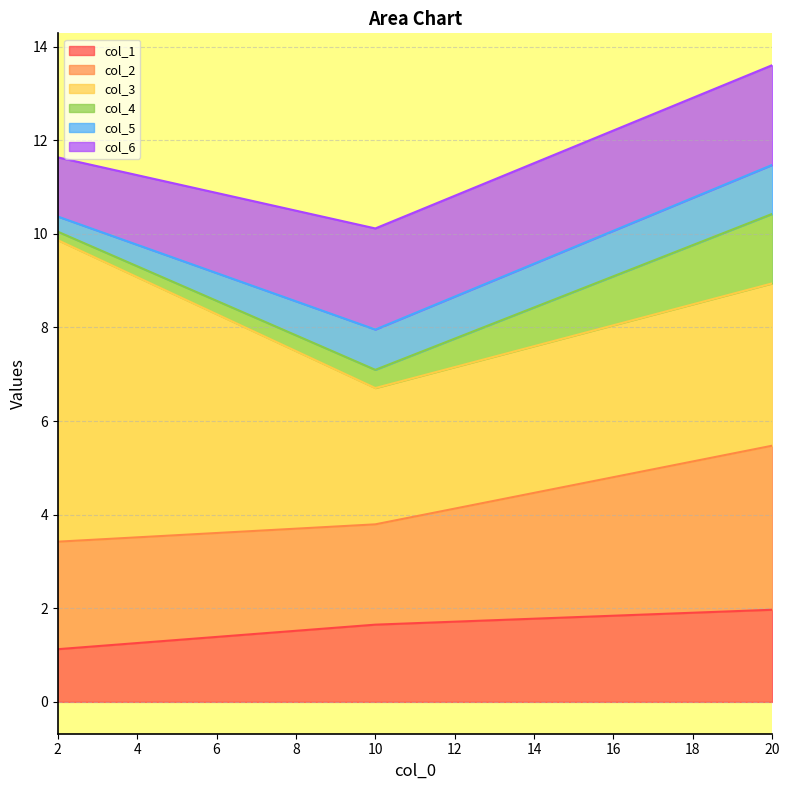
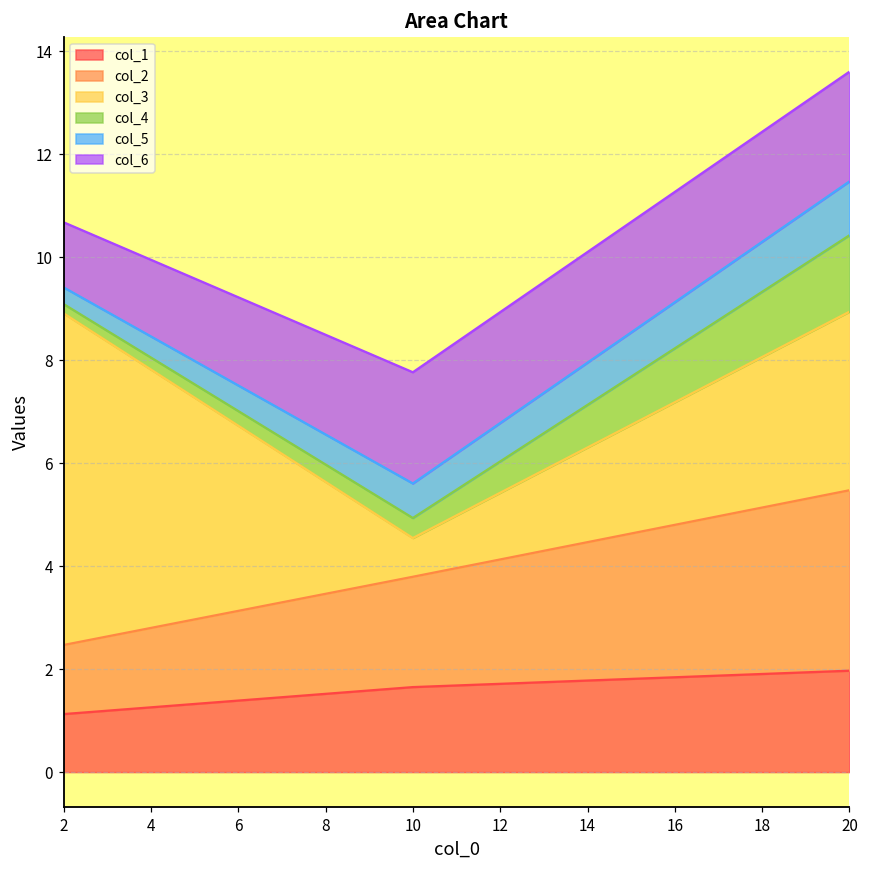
  {
    "col_1": {
      "2": 1.1,
      "10": 1.6,
      "20": 2.0
    },
    "col_2": {
-     "2": 2.3,
+     "2": 1.3,
      "10": 2.1,
      "20": 3.5
    },
    "col_3": {
      "2": 6.4,
-     "10": 2.9,
+     "10": 0.8,
      "20": 3.5
    },
    "col_4": {
      "2": 0.2,
      "10": 0.4,
      "20": 1.5
    },
    "col_5": {
      "2": 0.3,
-     "10": 0.9,
+     "10": 0.7,
      "20": 1.0
    },
    "col_6": {
      "2": 1.3,
      "10": 2.2,
      "20": 2.1
    }
  }
